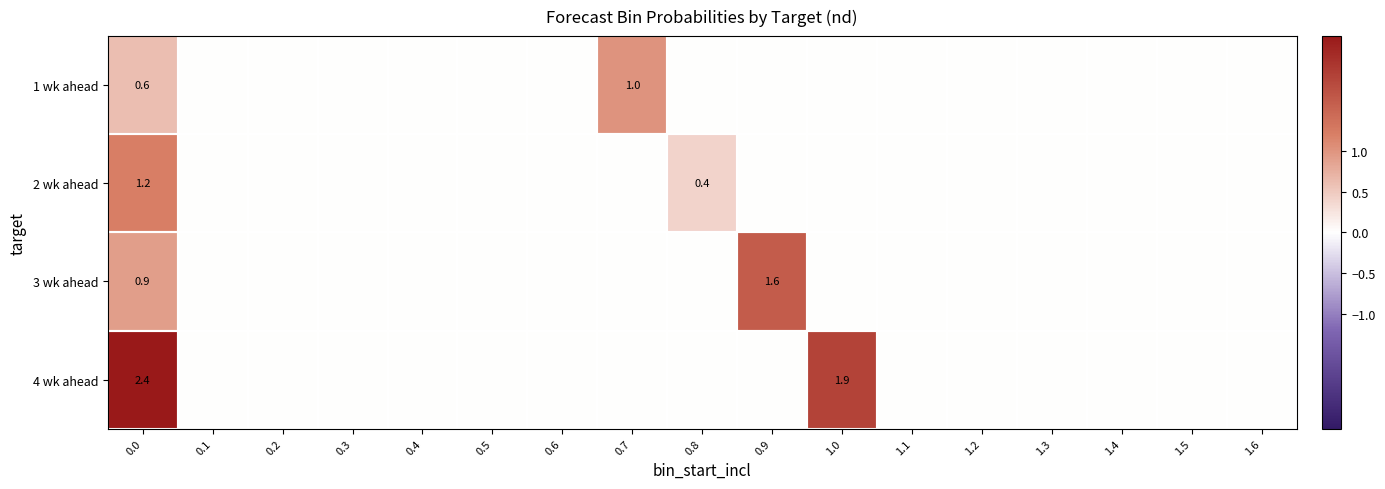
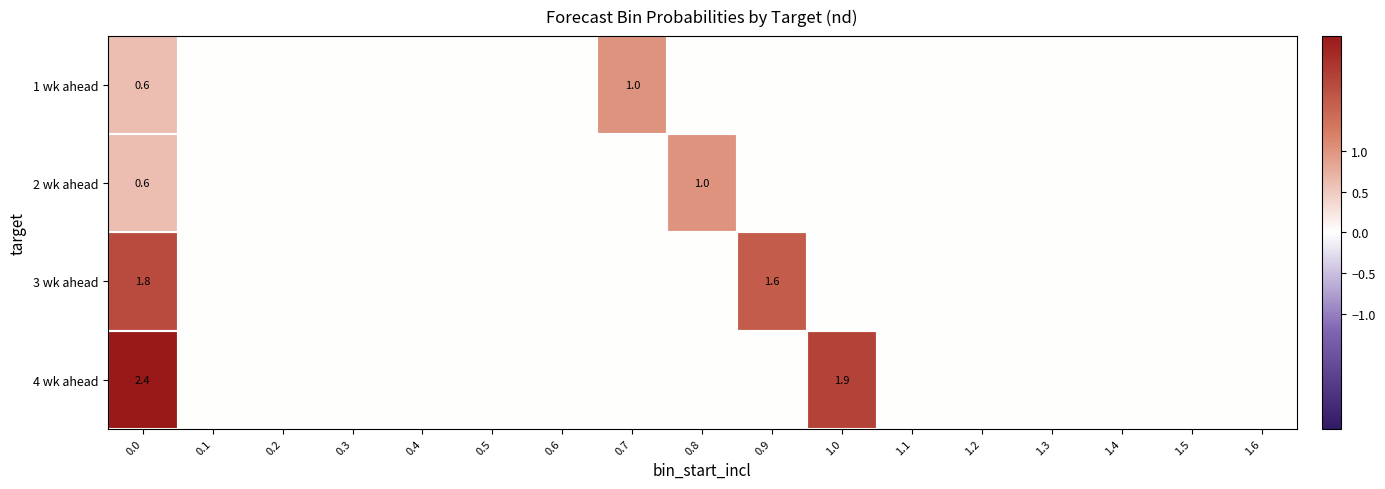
  {
    "1 wk ahead": {
      "0.0": 0.6,
      "0.7": 1.0
    },
    "2 wk ahead": {
-     "0.0": 1.2,
-     "0.8": 0.4
+     "0.0": 0.6,
+     "0.8": 1.0
    },
    "3 wk ahead": {
-     "0.0": 0.9,
+     "0.0": 1.8,
      "0.9": 1.6
    },
    "4 wk ahead": {
      "0.0": 2.4,
      "1.0": 1.9
    }
  }
